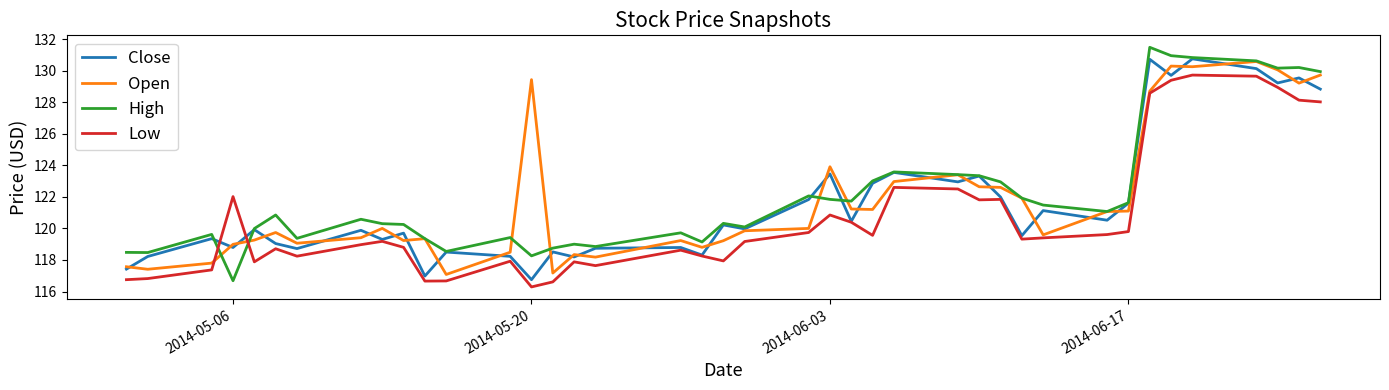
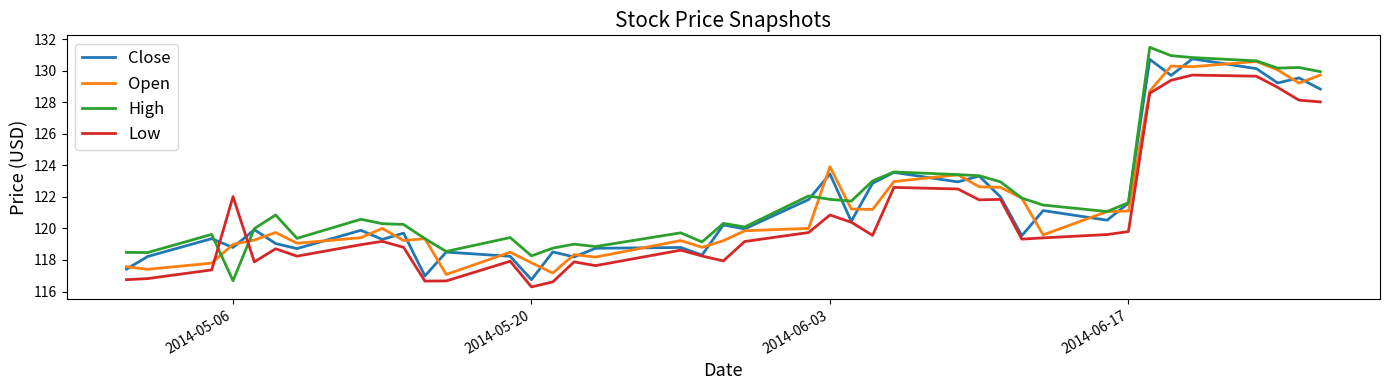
  {
    "Close": {
      "2014-05-06": 118.8,
      "2014-05-20": 116.8,
      "2014-06-03": 123.5
    },
    "Open": {
      "2014-05-06": 119.0,
-     "2014-05-20": 129.4,
+     "2014-05-20": 117.8,
      "2014-06-03": 123.9,
      "2014-06-17": 121.1
    },
    "High": {
      "2014-05-06": 116.7,
      "2014-05-20": 118.3,
      "2014-06-03": 121.8
    },
    "Low": {
      "2014-05-06": 122.0,
      "2014-05-20": 116.3,
      "2014-06-03": 120.8,
      "2014-06-17": 119.8
    }
  }
